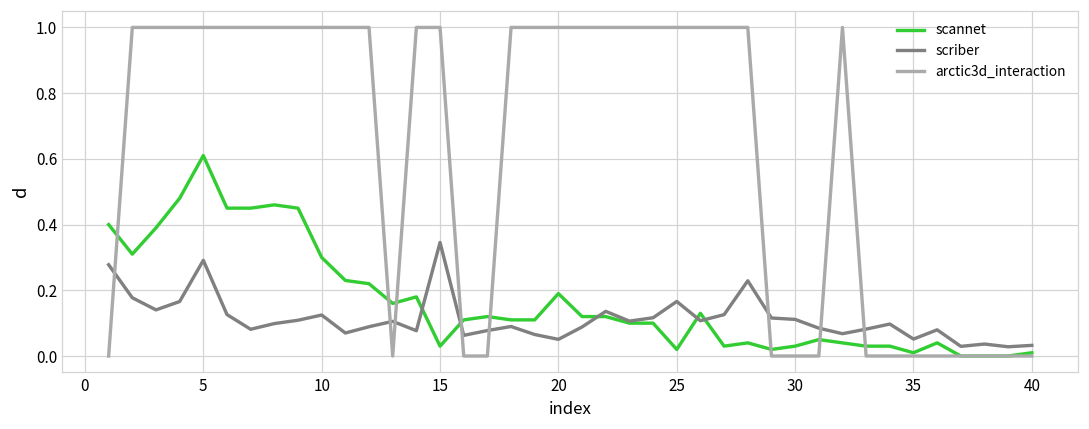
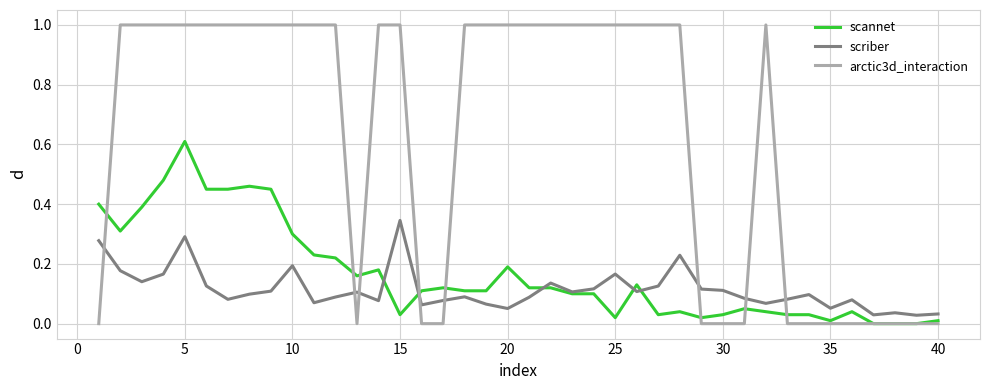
  {
    "scannet": {
      "5": 0.61,
      "10": 0.30,
      "15": 0.03,
      "20": 0.19,
      "25": 0.02,
      "30": 0.03,
      "35": 0.01,
      "40": 0.01
    },
    "scriber": {
      "5": 0.29,
-     "10": 0.12,
+     "10": 0.19,
      "15": 0.35,
      "20": 0.05,
      "25": 0.17,
      "30": 0.11,
      "35": 0.05,
      "40": 0.03
    },
    "arctic3d_interaction": {
      "5": 1.00,
      "10": 1.00,
      "15": 1.00,
      "20": 1.00,
      "25": 1.00,
      "30": 0.00,
      "35": 0.00,
      "40": 0.00
    }
  }
